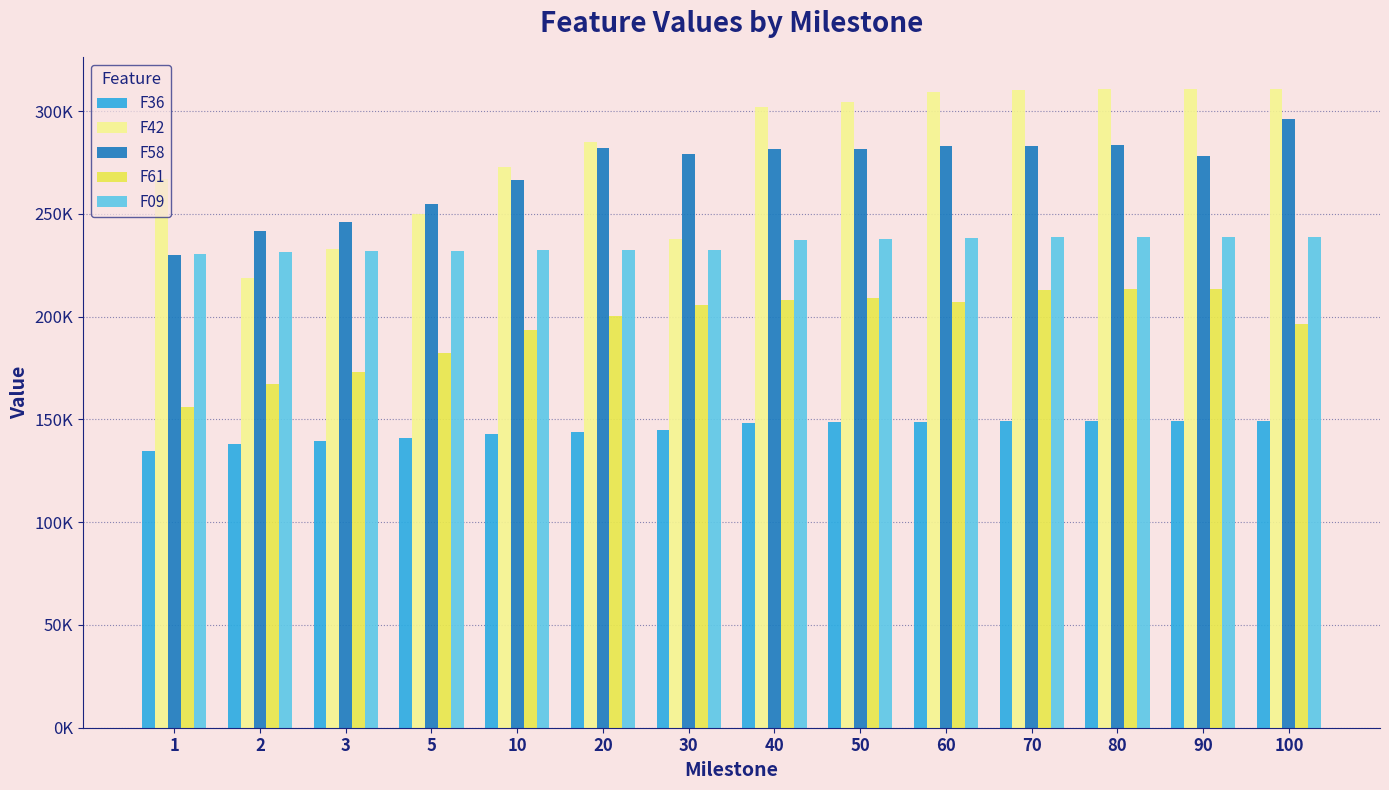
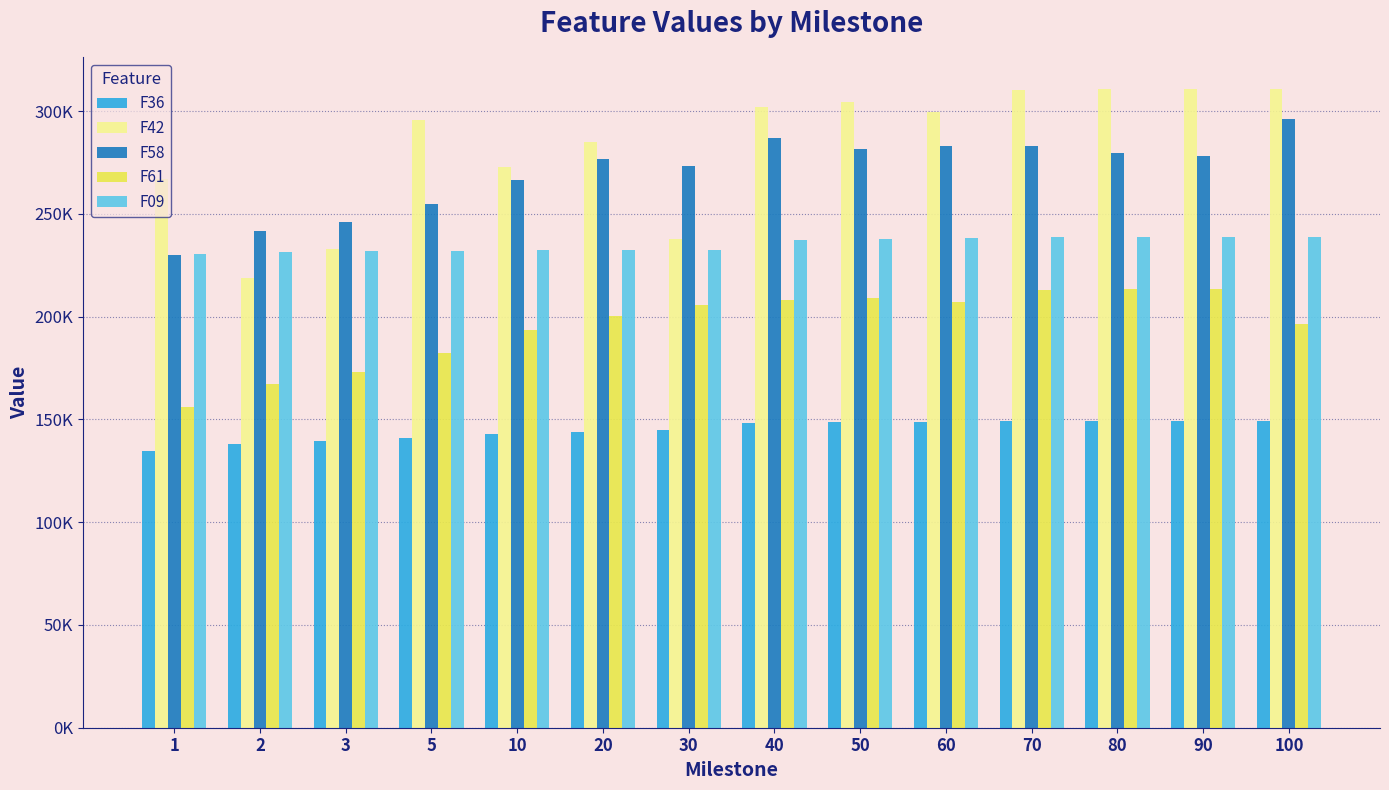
  {
    "F42": {
      "2": 219000,
      "3": 233000,
-     "5": 250000,
+     "5": 295000,
      "10": 273000,
      "20": 285000,
      "30": 238000,
      "40": 302000,
      "50": 304000,
-     "60": 309000,
+     "60": 300000,
      "70": 310000,
      "80": 311000,
      "90": 311000,
      "100": 311000
    },
    "F58": {
      "1": 230000,
      "2": 241000,
      "3": 246000,
      "5": 255000,
      "10": 266000,
-     "20": 282000,
-     "30": 279000,
-     "40": 281000,
+     "20": 277000,
+     "30": 273000,
+     "40": 287000,
      "50": 282000,
      "60": 283000,
      "70": 283000,
-     "80": 284000,
+     "80": 279000,
      "90": 278000,
      "100": 296000
    },
    "F61": {
      "1": 156000,
      "2": 167000,
      "3": 173000,
      "5": 182000,
      "10": 193000,
      "20": 200000,
      "30": 206000,
      "40": 208000,
      "50": 209000,
      "60": 207000,
      "70": 213000,
      "80": 213000,
      "90": 214000,
      "100": 197000
    }
  }
